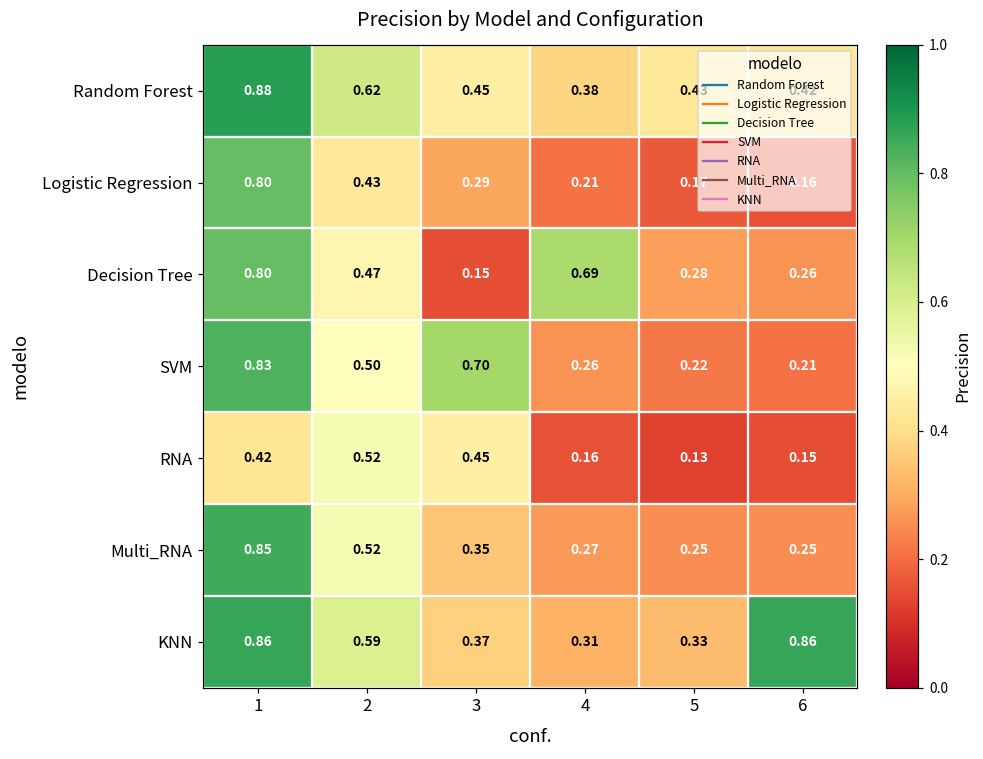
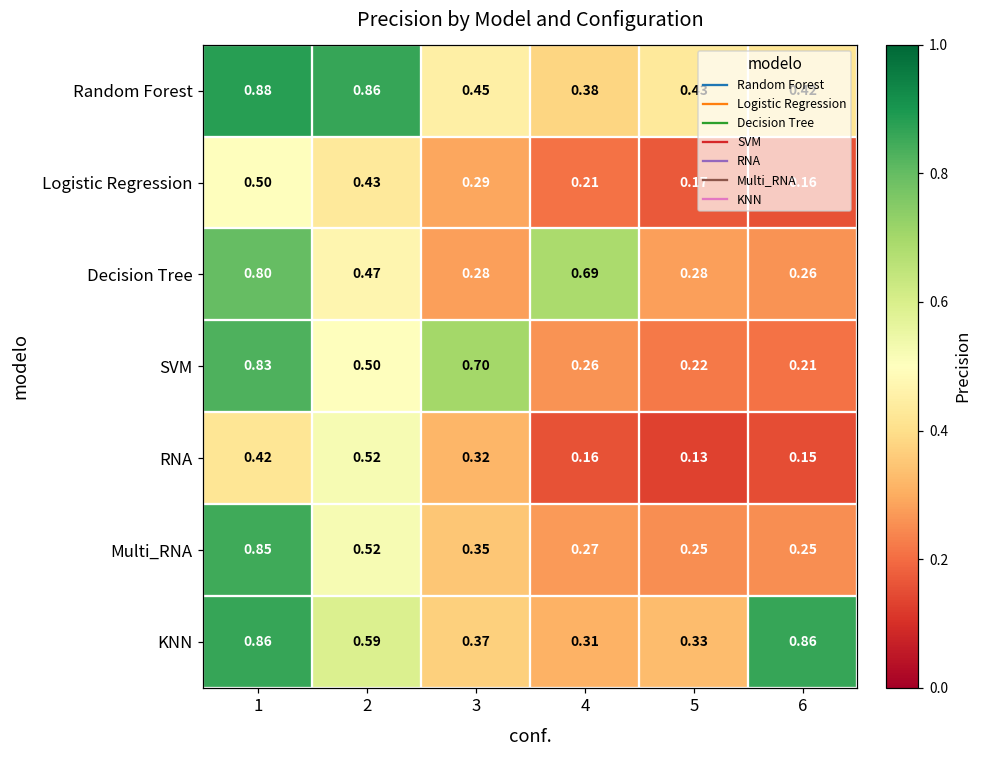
  {
    "Random Forest": {
      "1": 0.88,
-     "2": 0.62,
+     "2": 0.86,
      "3": 0.45,
      "4": 0.38
    },
    "Logistic Regression": {
-     "1": 0.80,
+     "1": 0.50,
      "2": 0.43,
      "3": 0.29,
      "4": 0.21
    },
    "Decision Tree": {
      "1": 0.80,
      "2": 0.47,
-     "3": 0.15,
+     "3": 0.28,
      "4": 0.69,
      "5": 0.28,
      "6": 0.26
    },
    "SVM": {
      "1": 0.83,
      "2": 0.50,
      "3": 0.70,
      "4": 0.26,
      "5": 0.22,
      "6": 0.21
    },
    "RNA": {
      "1": 0.42,
      "2": 0.52,
-     "3": 0.45,
+     "3": 0.32,
      "4": 0.16,
      "5": 0.13,
      "6": 0.15
    },
    "Multi_RNA": {
      "1": 0.85,
      "2": 0.52,
      "3": 0.35,
      "4": 0.27,
      "5": 0.25,
      "6": 0.25
    },
    "KNN": {
      "1": 0.86,
      "2": 0.59,
      "3": 0.37,
      "4": 0.31,
      "5": 0.33,
      "6": 0.86
    }
  }
